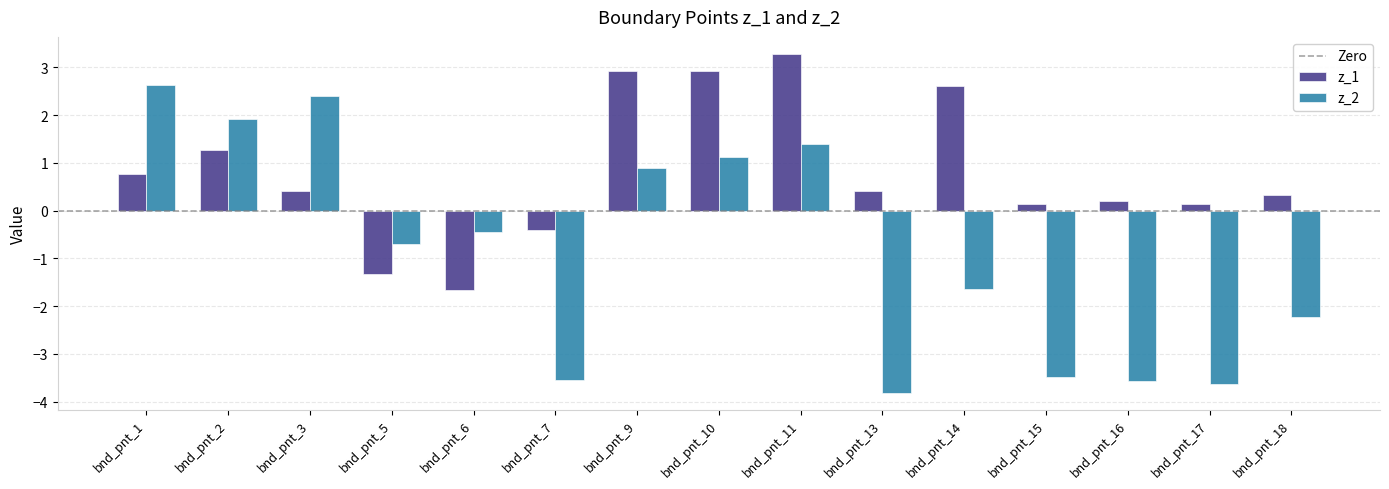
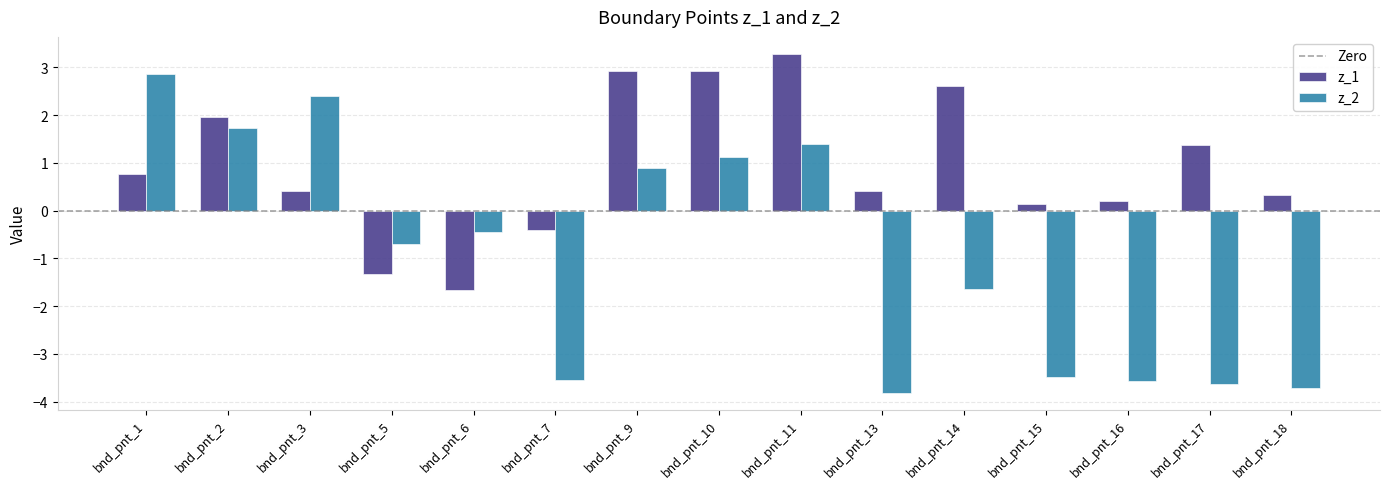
  {
    "z_1": {
      "bnd_pnt_1": 0.8,
-     "bnd_pnt_2": 1.3,
+     "bnd_pnt_2": 2.0,
      "bnd_pnt_3": 0.4,
      "bnd_pnt_5": -1.3,
      "bnd_pnt_6": -1.7,
      "bnd_pnt_7": -0.4,
      "bnd_pnt_9": 2.9,
      "bnd_pnt_10": 2.9,
      "bnd_pnt_11": 3.3,
      "bnd_pnt_13": 0.4,
      "bnd_pnt_14": 2.6,
      "bnd_pnt_15": 0.1,
      "bnd_pnt_16": 0.2,
-     "bnd_pnt_17": 0.1,
+     "bnd_pnt_17": 1.4,
      "bnd_pnt_18": 0.3
    },
    "z_2": {
-     "bnd_pnt_1": 2.6,
-     "bnd_pnt_2": 1.9,
+     "bnd_pnt_1": 2.9,
+     "bnd_pnt_2": 1.7,
      "bnd_pnt_3": 2.4,
      "bnd_pnt_5": -0.7,
      "bnd_pnt_6": -0.4,
      "bnd_pnt_7": -3.6,
      "bnd_pnt_9": 0.9,
      "bnd_pnt_10": 1.1,
      "bnd_pnt_11": 1.4,
      "bnd_pnt_13": -3.8,
      "bnd_pnt_14": -1.6,
      "bnd_pnt_15": -3.5,
      "bnd_pnt_16": -3.6,
      "bnd_pnt_17": -3.6,
-     "bnd_pnt_18": -2.2
+     "bnd_pnt_18": -3.7
    }
  }
